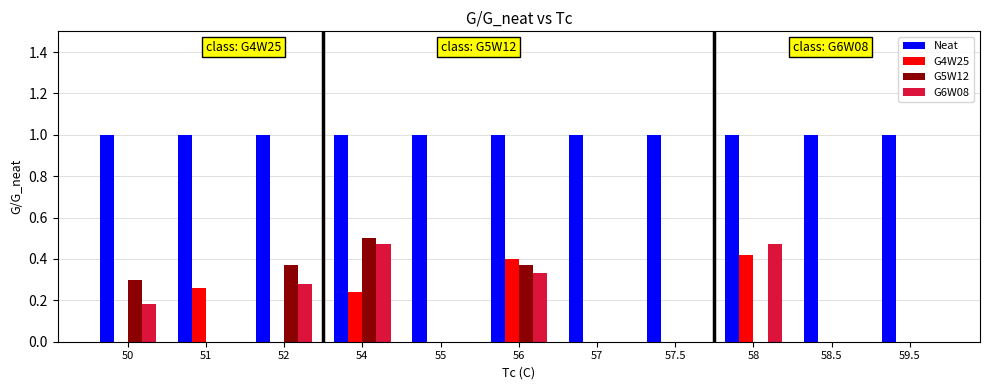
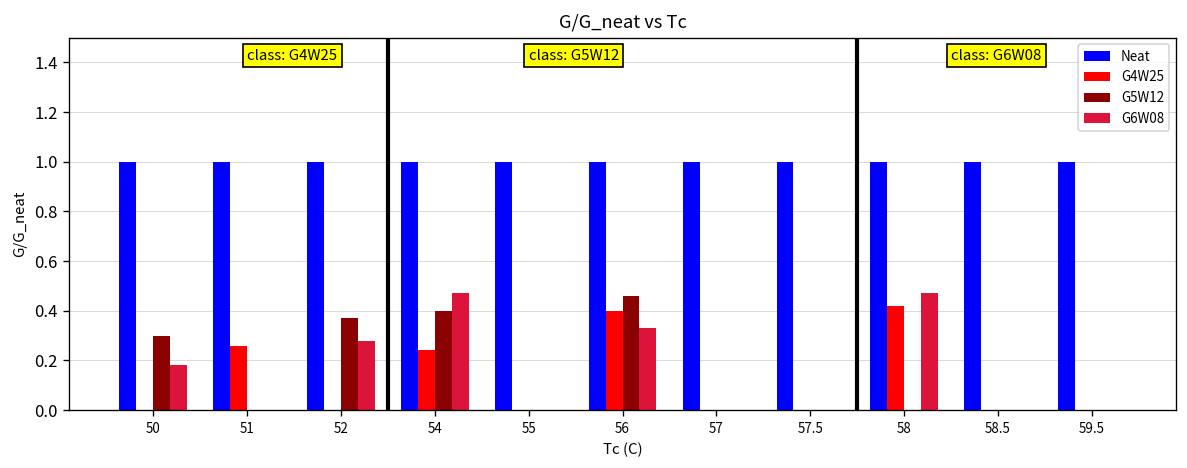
  {
    "Neat": {
      "50": 1.00,
      "51": 1.00,
      "52": 1.00,
      "54": 1.00,
      "55": 1.00,
      "56": 1.00,
      "57": 1.00,
      "57.5": 1.00,
      "58": 1.00,
      "58.5": 1.00,
      "59.5": 1.00
    },
    "G4W25": {
      "50": 0.00,
      "51": 0.26,
      "52": 0.00,
      "54": 0.24,
      "55": 0.00,
      "56": 0.40,
      "57": 0.00,
      "57.5": 0.00,
      "58": 0.42,
      "58.5": 0.00,
      "59.5": 0.00
    },
    "G5W12": {
      "50": 0.30,
      "51": 0.00,
      "52": 0.37,
-     "54": 0.5,
+     "54": 0.4,
      "55": 0.00,
-     "56": 0.37,
+     "56": 0.46,
      "57": 0.00,
      "57.5": 0.00,
      "58": 0.00,
      "58.5": 0.00,
      "59.5": 0.00
    },
    "G6W08": {
      "50": 0.18,
      "51": 0.00,
      "52": 0.28,
      "54": 0.47,
      "55": 0.00,
      "56": 0.33,
      "57": 0.00,
      "57.5": 0.00,
      "58": 0.47,
      "58.5": 0.00,
      "59.5": 0.00
    }
  }
